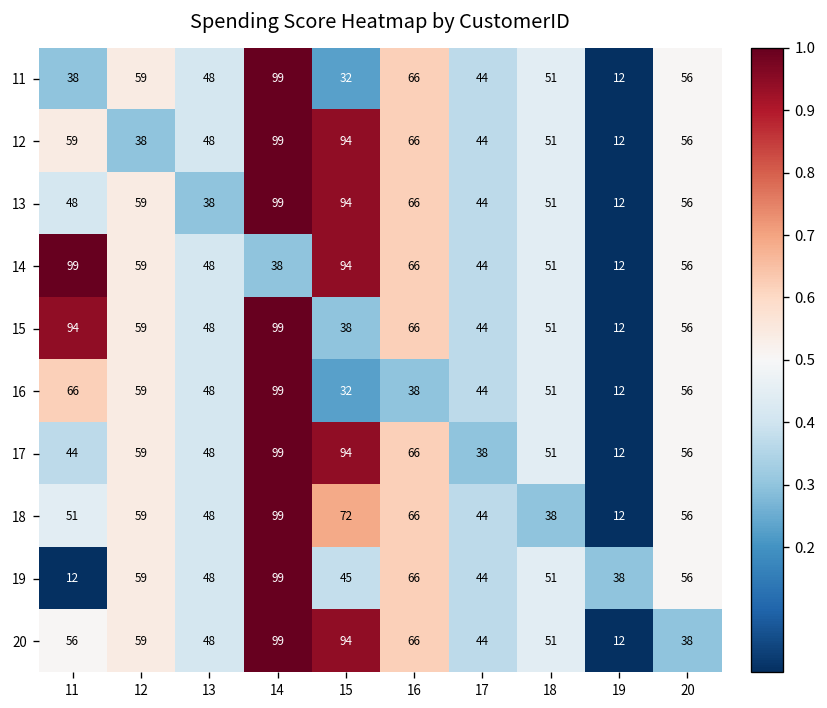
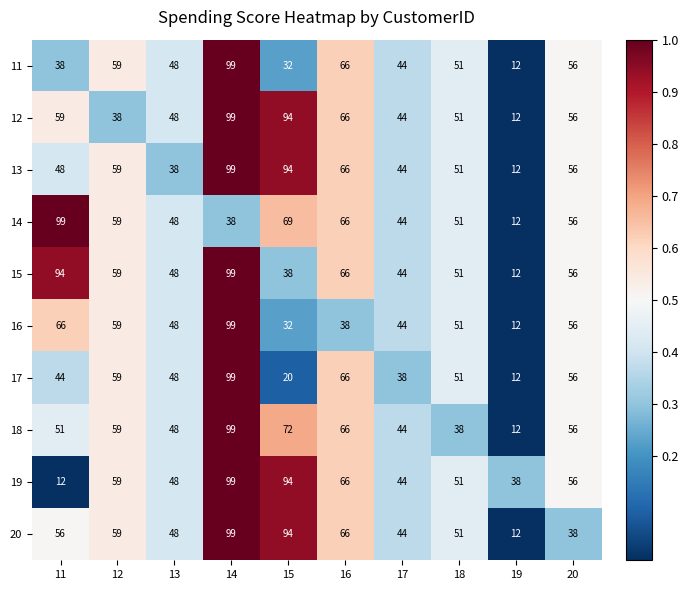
  {
    "11": {
      "11": 38,
      "12": 59,
      "13": 48,
      "14": 99,
      "15": 32,
      "16": 66,
      "17": 44,
      "18": 51,
      "19": 12,
      "20": 56
    },
    "12": {
      "11": 59,
      "12": 38,
      "13": 48,
      "14": 99,
      "15": 94,
      "16": 66,
      "17": 44,
      "18": 51,
      "19": 12,
      "20": 56
    },
    "13": {
      "11": 48,
      "12": 59,
      "13": 38,
      "14": 99,
      "15": 94,
      "16": 66,
      "17": 44,
      "18": 51,
      "19": 12,
      "20": 56
    },
    "14": {
      "11": 99,
      "12": 59,
      "13": 48,
      "14": 38,
-     "15": 94,
+     "15": 69,
      "16": 66,
      "17": 44,
      "18": 51,
      "19": 12,
      "20": 56
    },
    "15": {
      "11": 94,
      "12": 59,
      "13": 48,
      "14": 99,
      "15": 38,
      "16": 66,
      "17": 44,
      "18": 51,
      "19": 12,
      "20": 56
    },
    "16": {
      "11": 66,
      "12": 59,
      "13": 48,
      "14": 99,
      "15": 32,
      "16": 38,
      "17": 44,
      "18": 51,
      "19": 12,
      "20": 56
    },
    "17": {
      "11": 44,
      "12": 59,
      "13": 48,
      "14": 99,
-     "15": 94,
+     "15": 20,
      "16": 66,
      "17": 38,
      "18": 51,
      "19": 12,
      "20": 56
    },
    "18": {
      "11": 51,
      "12": 59,
      "13": 48,
      "14": 99,
      "15": 72,
      "16": 66,
      "17": 44,
      "18": 38,
      "19": 12,
      "20": 56
    },
    "19": {
      "11": 12,
      "12": 59,
      "13": 48,
      "14": 99,
-     "15": 45,
+     "15": 94,
      "16": 66,
      "17": 44,
      "18": 51,
      "19": 38,
      "20": 56
    },
    "20": {
      "11": 56,
      "12": 59,
      "13": 48,
      "14": 99,
      "15": 94,
      "16": 66,
      "17": 44,
      "18": 51,
      "19": 12,
      "20": 38
    }
  }
